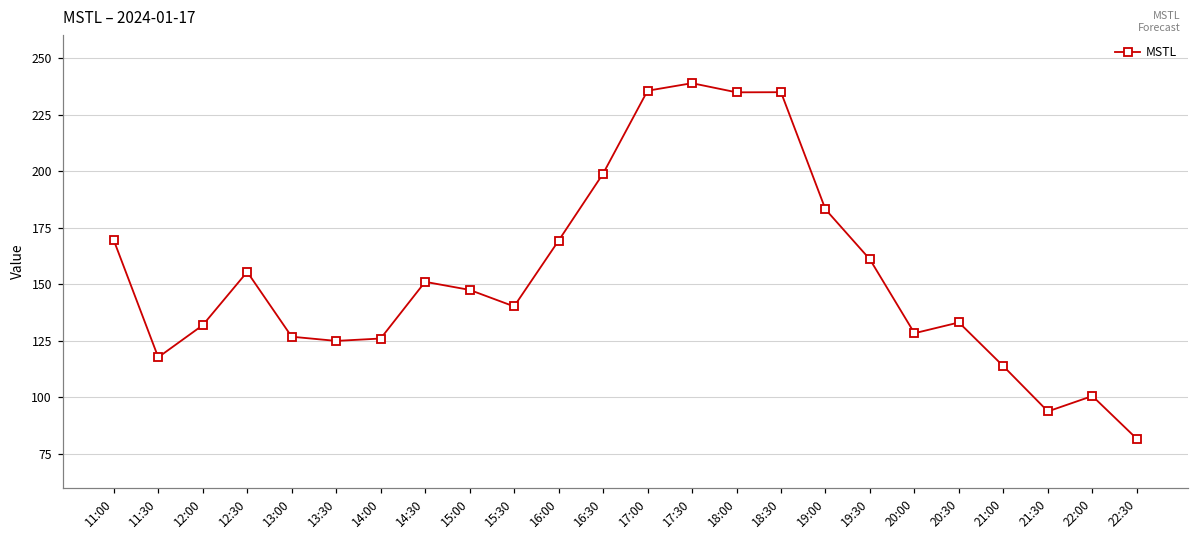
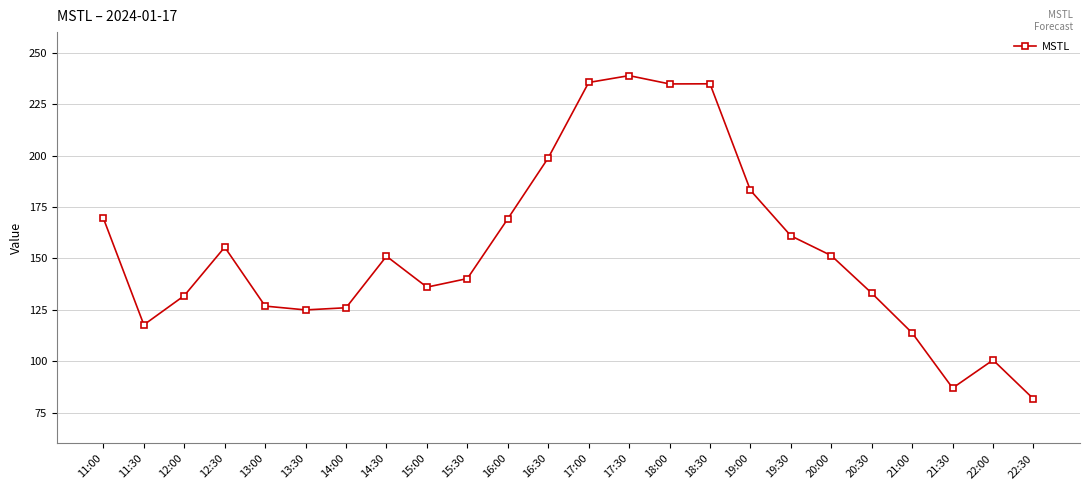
  {
    "11:00": 169,
    "11:30": 118,
    "12:00": 132,
    "12:30": 155,
    "13:00": 127,
    "13:30": 125,
    "14:00": 126,
    "14:30": 151,
-   "15:00": 147,
+   "15:00": 136,
    "15:30": 140,
    "16:00": 169,
    "16:30": 199,
    "17:00": 236,
    "17:30": 239,
    "18:00": 235,
    "18:30": 235,
    "19:00": 183,
    "19:30": 161,
-   "20:00": 128,
+   "20:00": 151,
    "20:30": 133,
    "21:00": 114,
-   "21:30": 94,
+   "21:30": 87,
    "22:00": 101,
    "22:30": 82
  }
